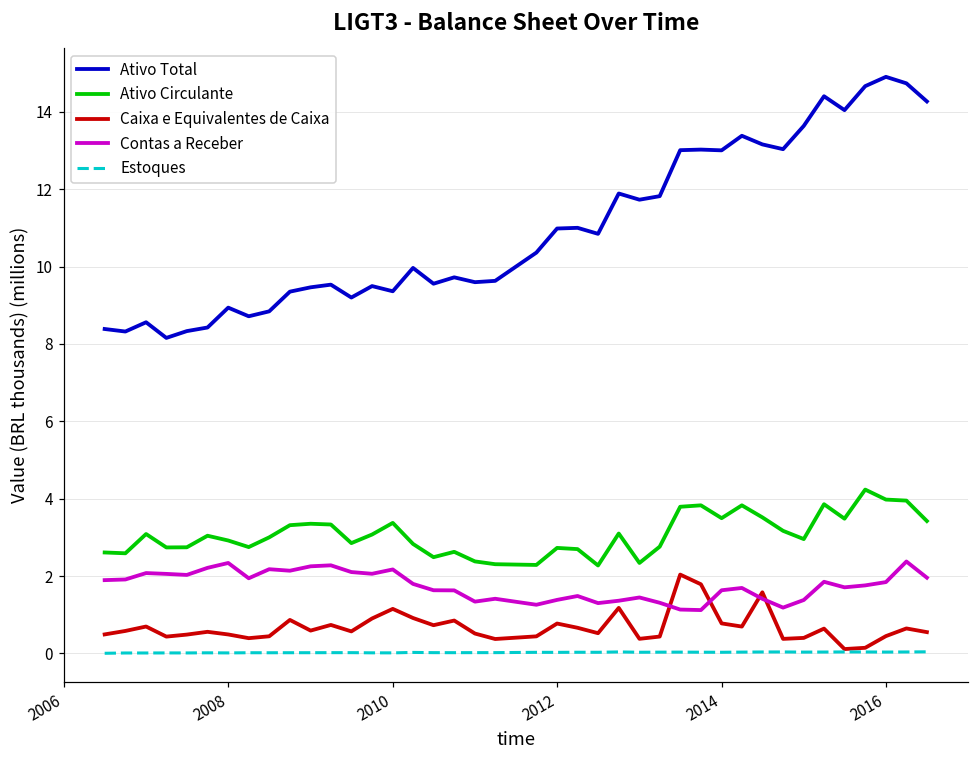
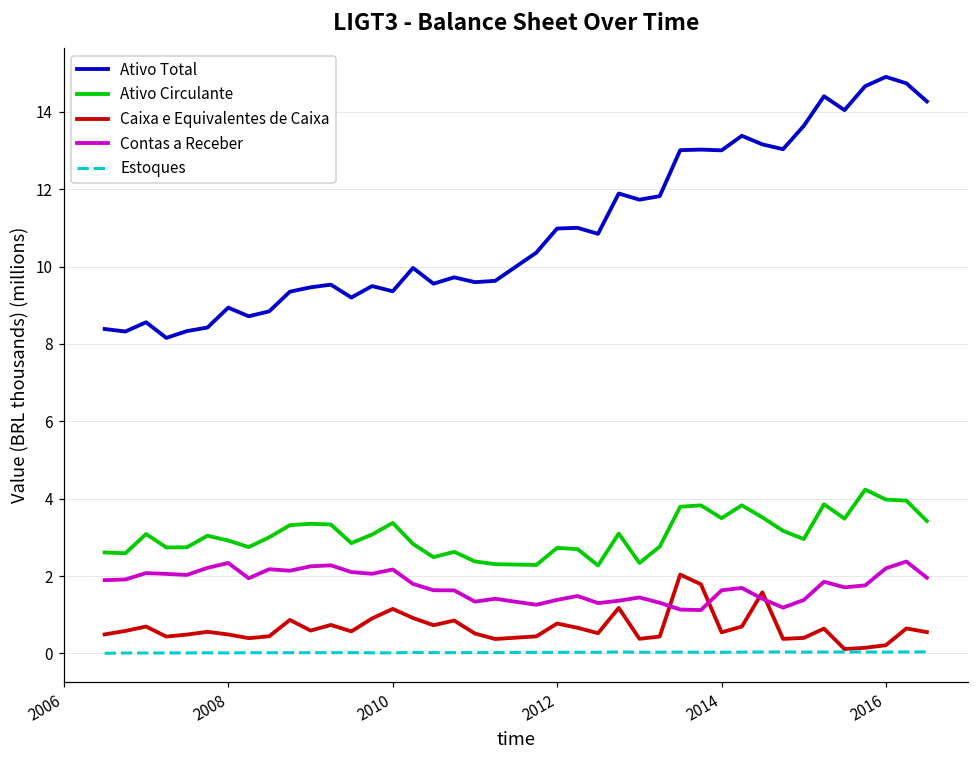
  {
    "Ativo Total": {
      "2008": 8.9,
      "2010": 9.4,
      "2012": 11.0,
      "2014": 13.0,
      "2016": 14.9
    },
    "Ativo Circulante": {
      "2008": 2.9,
      "2010": 3.4,
      "2012": 2.7,
      "2014": 3.5,
      "2016": 4.0
    },
    "Caixa e Equivalentes de Caixa": {
      "2008": 0.5,
      "2010": 1.2,
      "2012": 0.8,
-     "2014": 0.8,
-     "2016": 0.4
+     "2014": 0.5,
+     "2016": 0.2
    },
    "Contas a Receber": {
      "2008": 2.3,
      "2010": 2.2,
      "2012": 1.4,
      "2014": 1.6,
-     "2016": 1.8
+     "2016": 2.2
    },
    "Estoques": {
      "2008": 0.0,
      "2010": 0.0,
      "2012": 0.0,
      "2014": 0.0,
      "2016": 0.0
    }
  }
